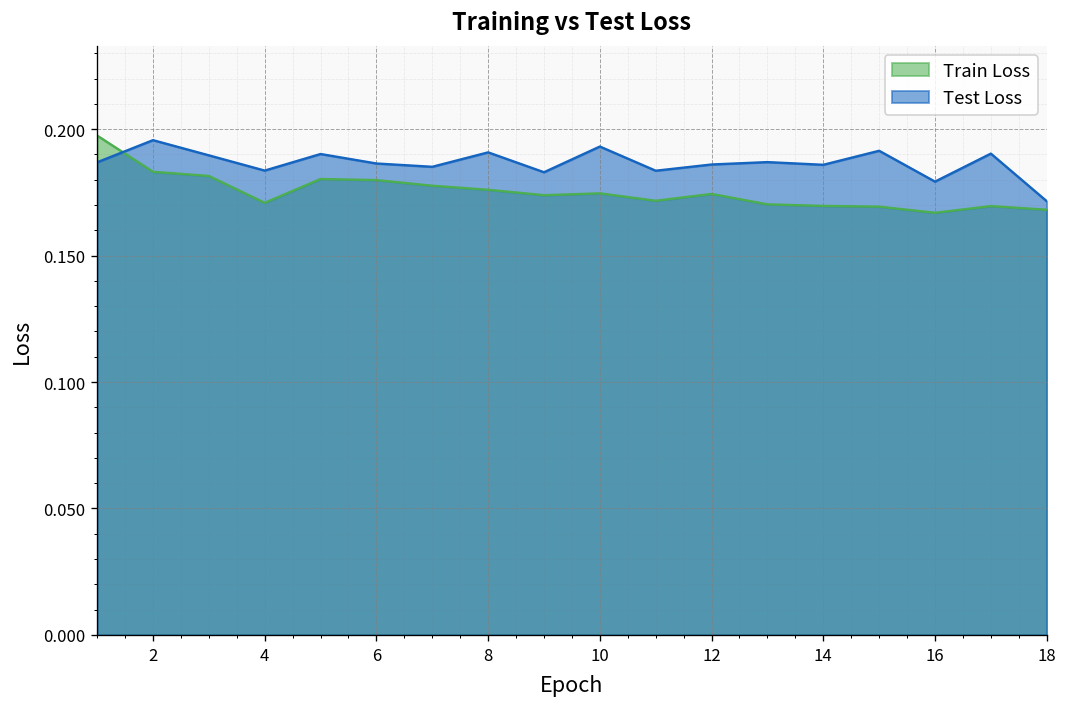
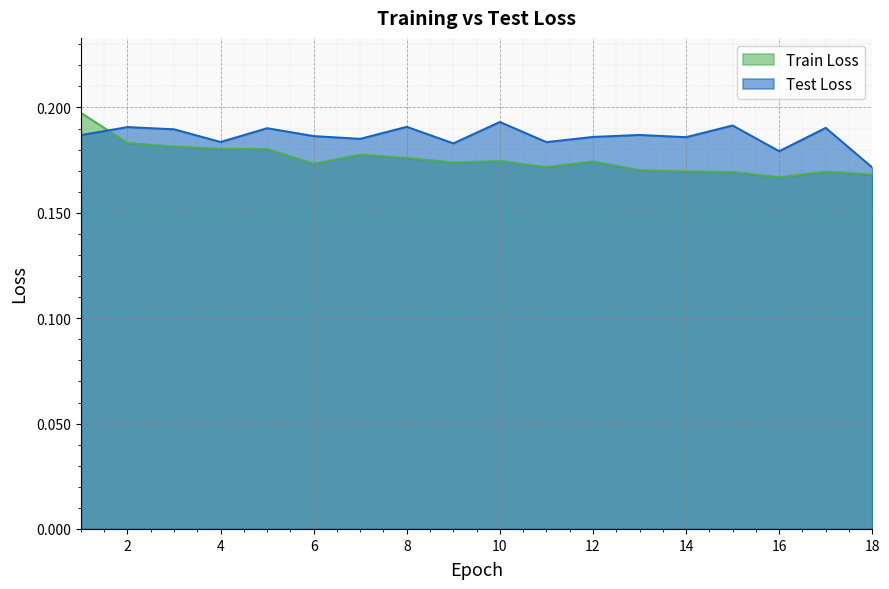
  {
    "Train Loss": {
      "2": 0.183,
-     "4": 0.171,
-     "6": 0.180,
+     "4": 0.180,
+     "6": 0.173,
      "8": 0.176,
      "10": 0.175,
      "12": 0.174,
      "14": 0.170,
      "16": 0.167,
      "18": 0.168
    },
    "Test Loss": {
-     "2": 0.196,
+     "2": 0.191,
      "4": 0.184,
      "6": 0.186,
      "8": 0.191,
      "10": 0.193,
      "12": 0.186,
      "14": 0.186,
      "16": 0.179,
      "18": 0.172
    }
  }
